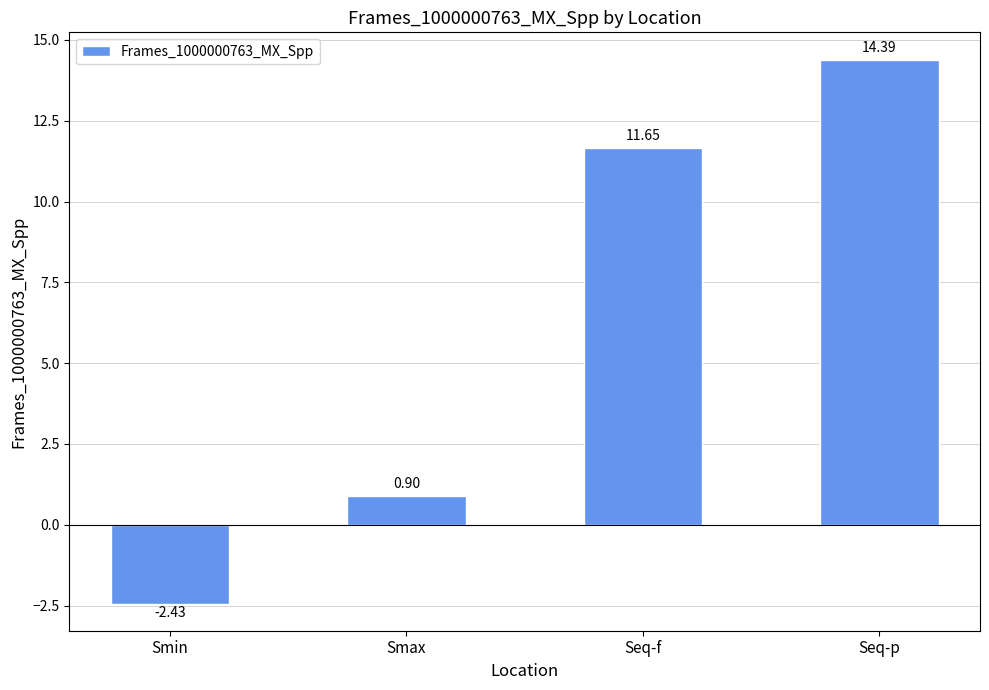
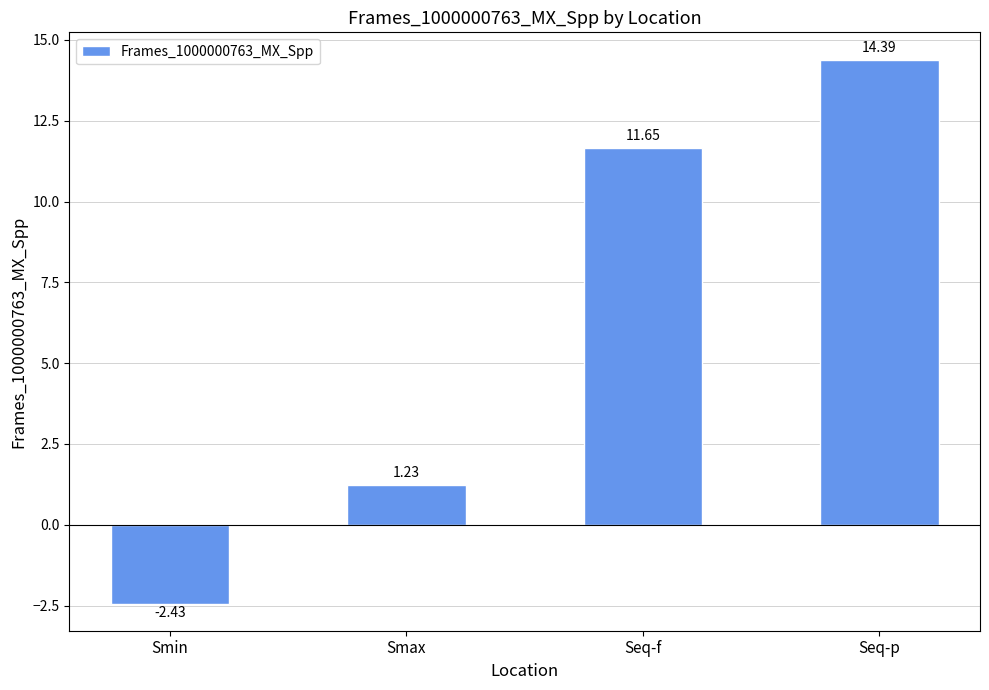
  {
    "Smin": -2.43,
-   "Smax": 0.90,
+   "Smax": 1.23,
    "Seq-f": 11.65,
    "Seq-p": 14.39
  }
